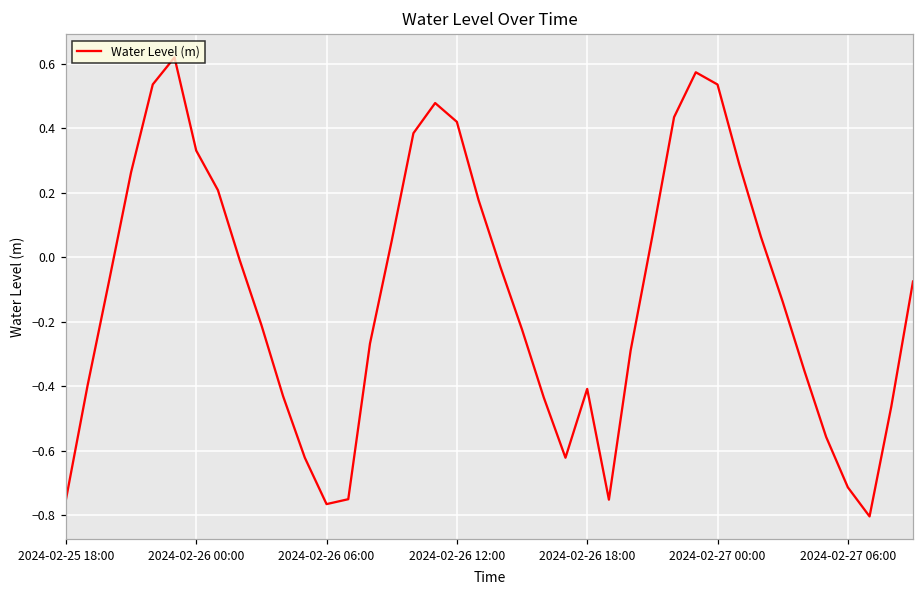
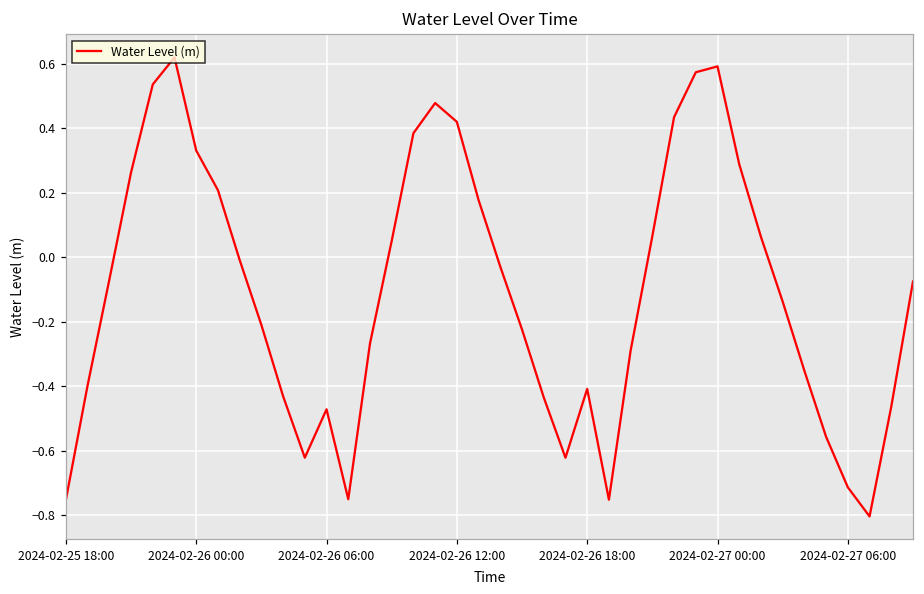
  {
    "2024-02-25 18:00": -0.75,
    "2024-02-26 00:00": 0.33,
-   "2024-02-26 06:00": -0.77,
+   "2024-02-26 06:00": -0.47,
    "2024-02-26 12:00": 0.42,
    "2024-02-26 18:00": -0.41,
-   "2024-02-27 00:00": 0.54,
+   "2024-02-27 00:00": 0.59,
    "2024-02-27 06:00": -0.71
  }
